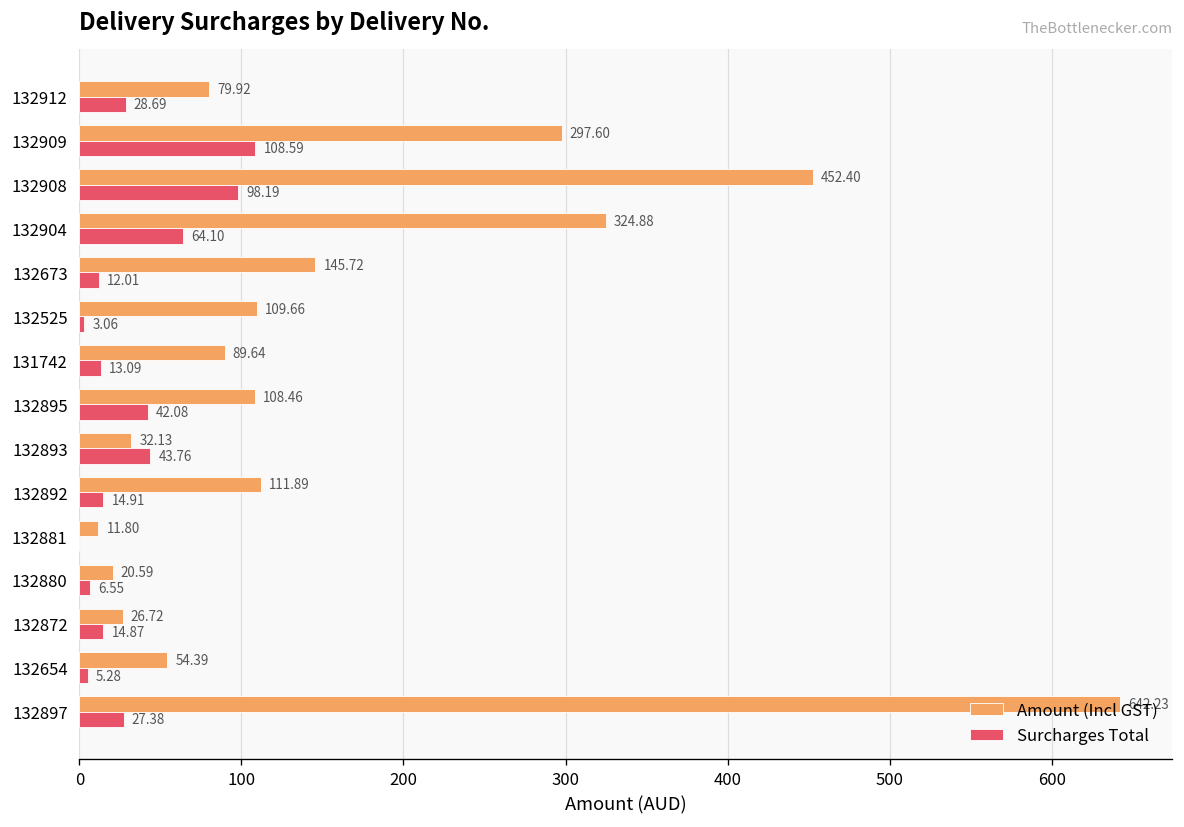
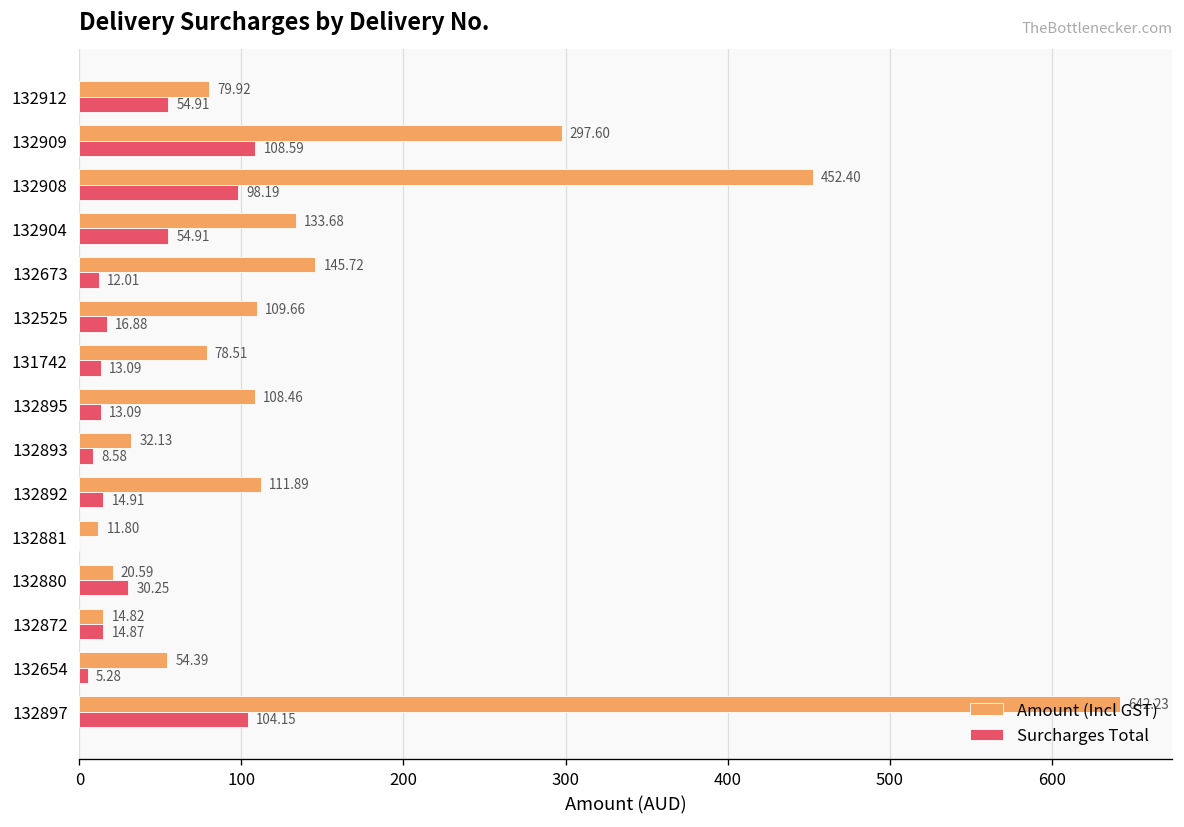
  {
    "Amount (Incl GST)": {
      "132912": 79.92,
      "132909": 297.60,
      "132908": 452.40,
-     "132904": 324.88,
+     "132904": 133.68,
      "132673": 145.72,
      "132525": 109.66,
-     "131742": 89.64,
+     "131742": 78.51,
      "132895": 108.46,
      "132893": 32.13,
      "132892": 111.89,
      "132881": 11.80,
      "132880": 20.59,
-     "132872": 26.72,
+     "132872": 14.82,
      "132654": 54.39,
      "132897": 642.23
    },
    "Surcharges Total": {
-     "132912": 28.69,
+     "132912": 54.91,
      "132909": 108.59,
      "132908": 98.19,
-     "132904": 64.10,
+     "132904": 54.91,
      "132673": 12.01,
-     "132525": 3.06,
+     "132525": 16.88,
      "131742": 13.09,
-     "132895": 42.08,
-     "132893": 43.76,
+     "132895": 13.09,
+     "132893": 8.58,
      "132892": 14.91,
-     "132880": 6.55,
+     "132880": 30.25,
      "132872": 14.87,
      "132654": 5.28,
-     "132897": 27.38
+     "132897": 104.15
    }
  }
